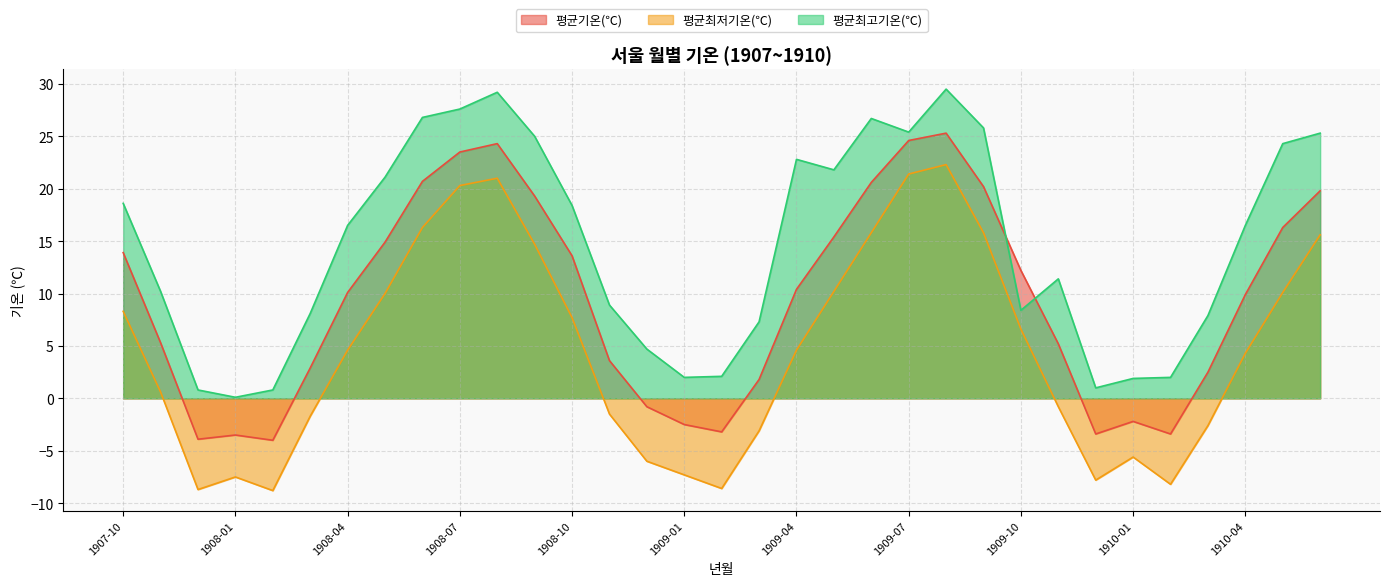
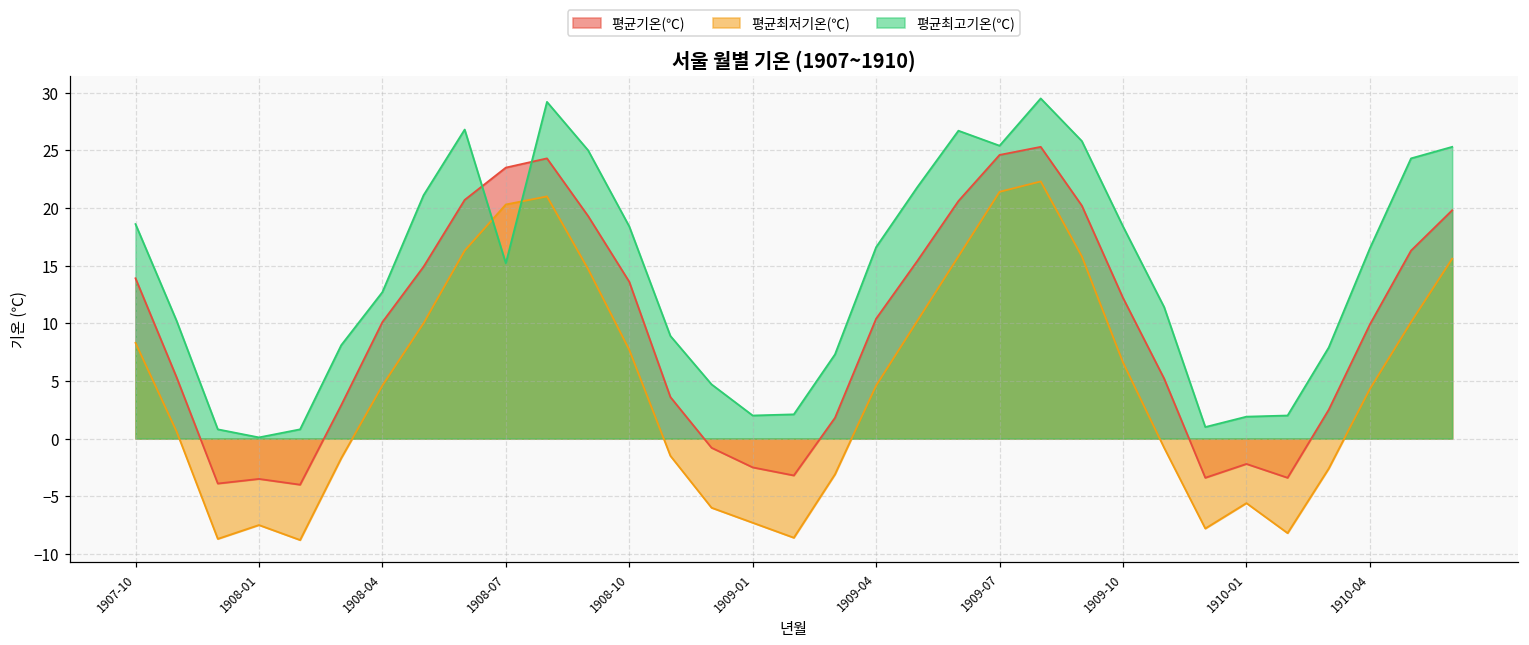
  {
    "평균최고기온(℃)": {
      "1907-10": 18.6,
-     "1908-04": 16.5,
-     "1908-07": 27.6,
+     "1908-04": 12.7,
+     "1908-07": 15.2,
      "1908-10": 18.4,
      "1909-01": 2.0,
-     "1909-04": 22.8,
+     "1909-04": 16.6,
      "1909-07": 25.4,
-     "1909-10": 8.4,
+     "1909-10": 18.4,
      "1910-01": 1.9,
      "1910-04": 16.5
    }
  }
